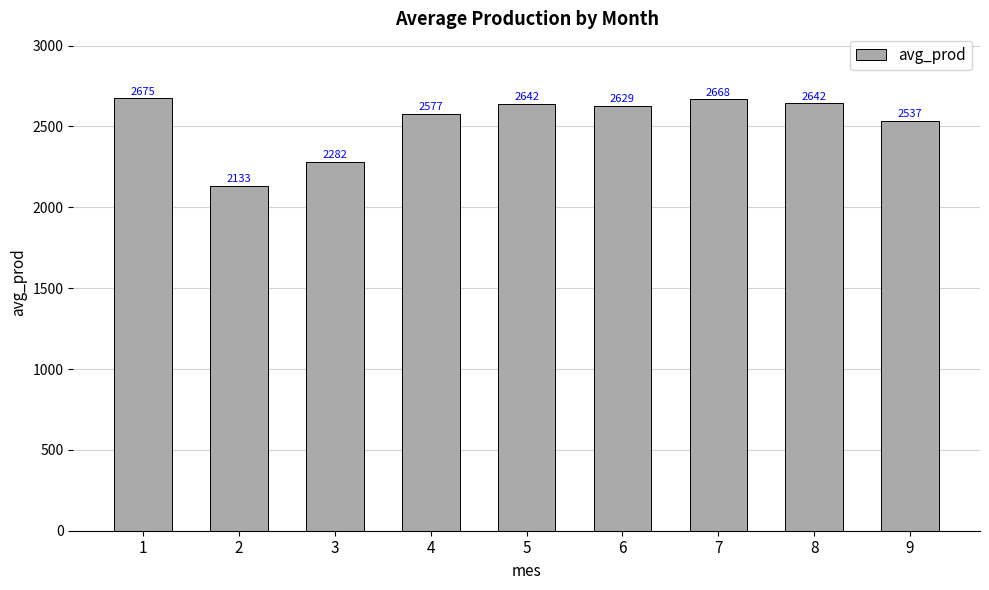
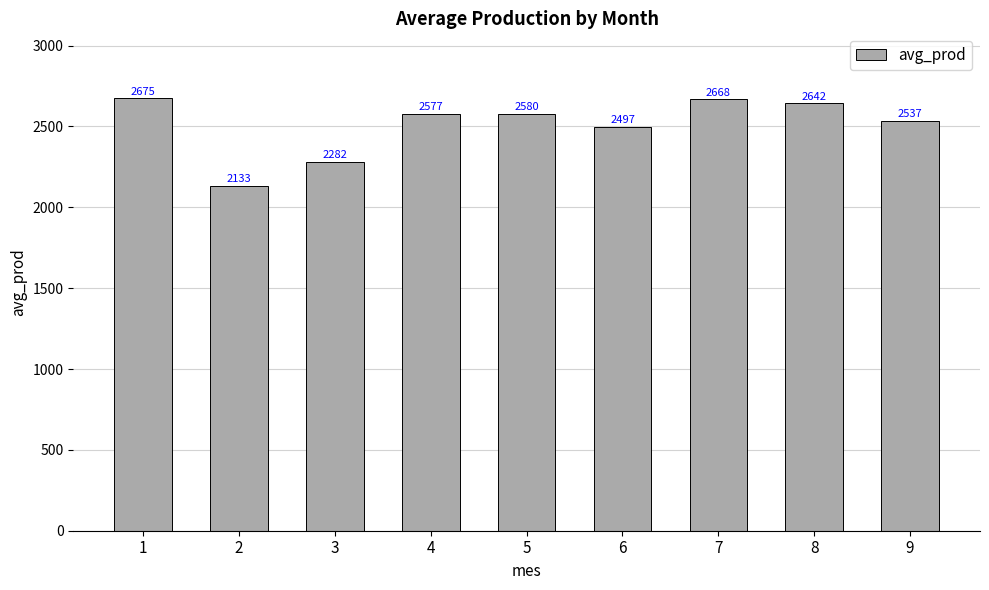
  {
    "1": 2675,
    "2": 2133,
    "3": 2282,
    "4": 2577,
-   "5": 2642,
-   "6": 2629,
+   "5": 2580,
+   "6": 2497,
    "7": 2668,
    "8": 2642,
    "9": 2537
  }
